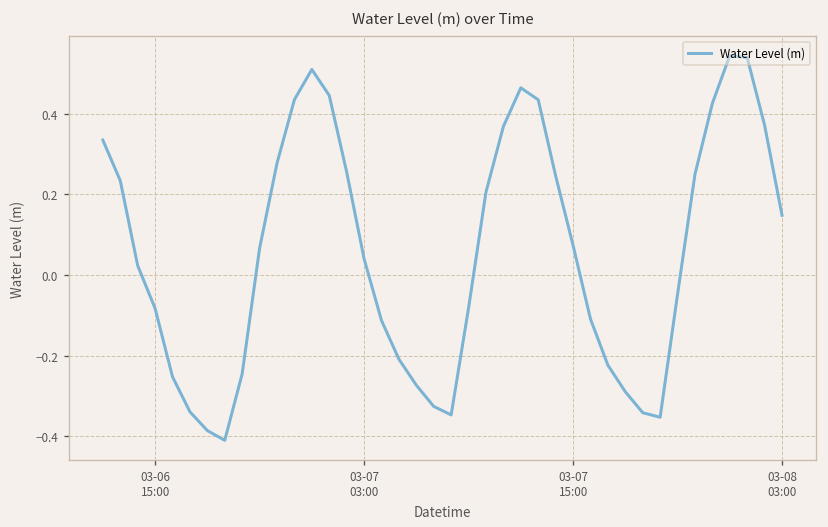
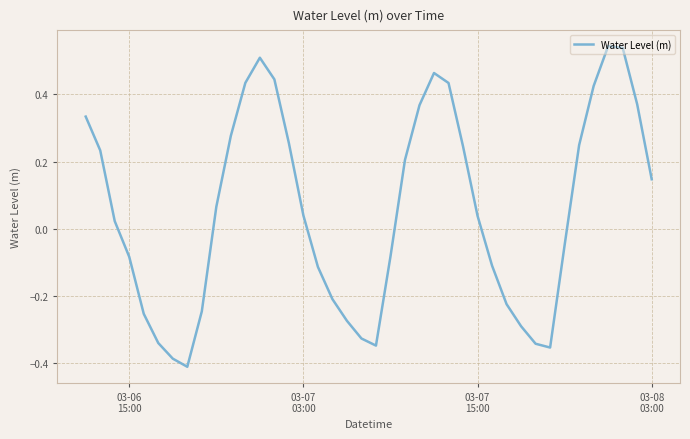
  {
    "03-06 15:00": -0.08,
    "03-07 03:00": 0.04,
-   "03-07 15:00": 0.07,
+   "03-07 15:00": 0.04,
    "03-08 03:00": 0.15
  }
